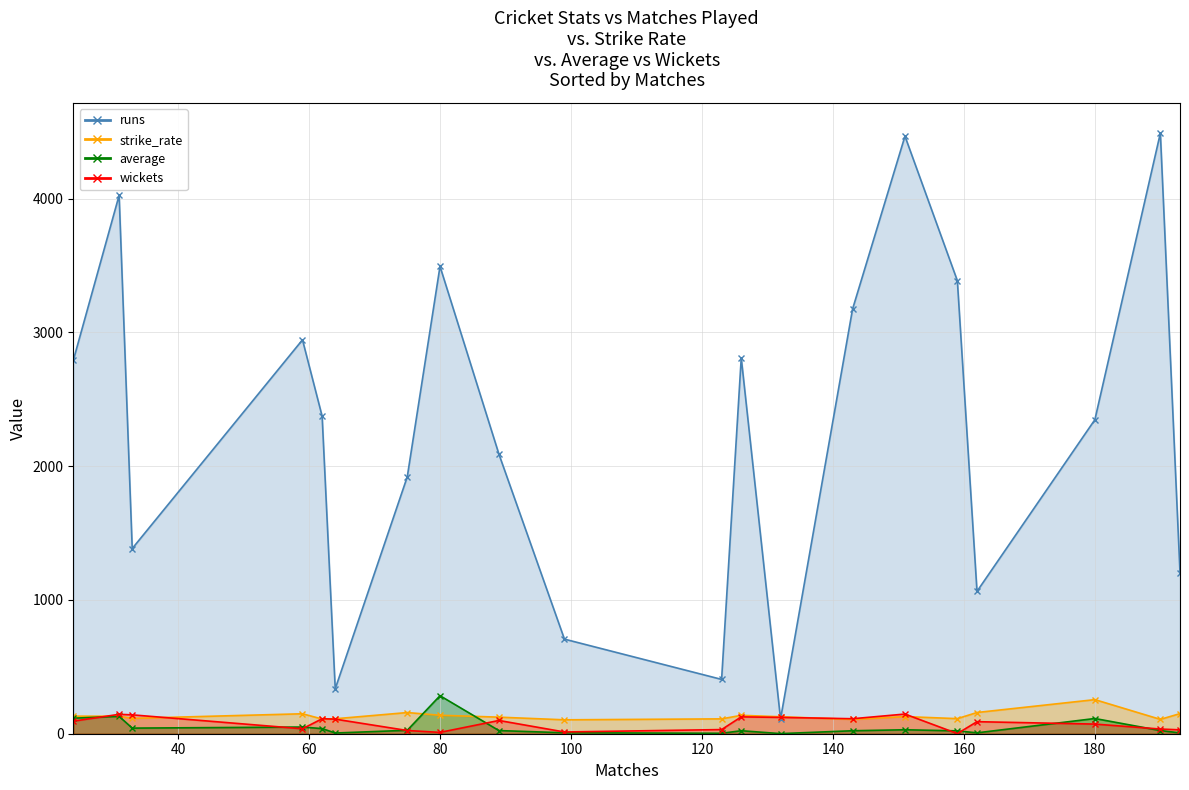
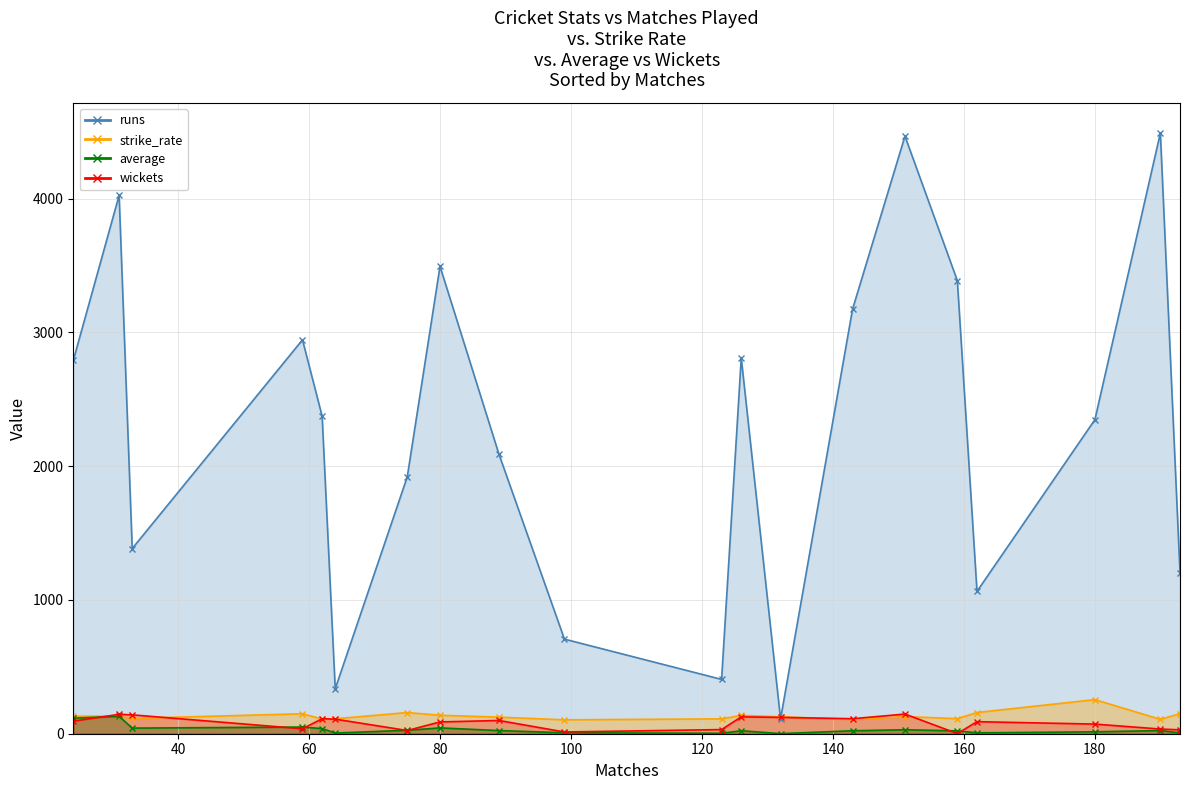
  {
    "runs": {
      "80": 3490,
      "180": 2350
    },
    "strike_rate": {
      "80": 140,
      "180": 250
    },
    "average": {
-     "80": 280,
-     "180": 110
+     "80": 40,
+     "180": 10
    },
    "wickets": {
-     "80": 10,
+     "80": 90,
      "180": 70
    }
  }
